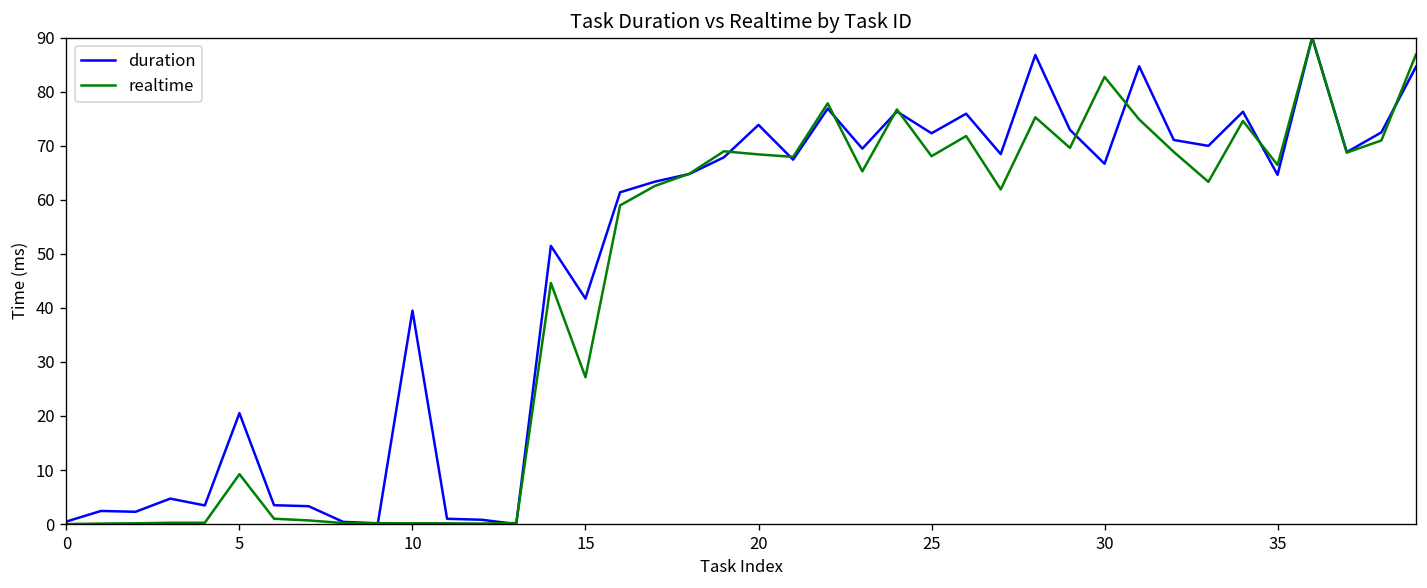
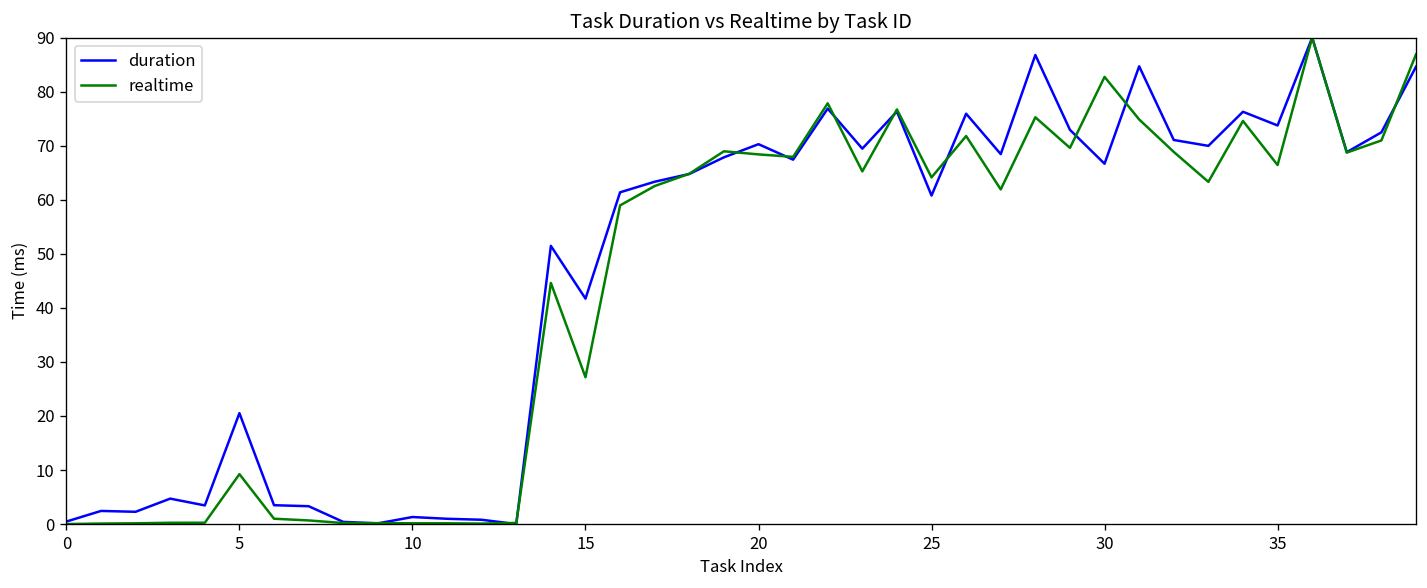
  {
    "duration": {
      "5": 21,
-     "10": 39,
+     "10": 1,
      "15": 42,
-     "20": 74,
-     "25": 72,
+     "20": 70,
+     "25": 61,
      "30": 67,
-     "35": 65
+     "35": 74
    },
    "realtime": {
      "5": 9,
      "10": 0,
      "15": 27,
      "20": 68,
-     "25": 68,
+     "25": 64,
      "30": 83,
      "35": 66
    }
  }
